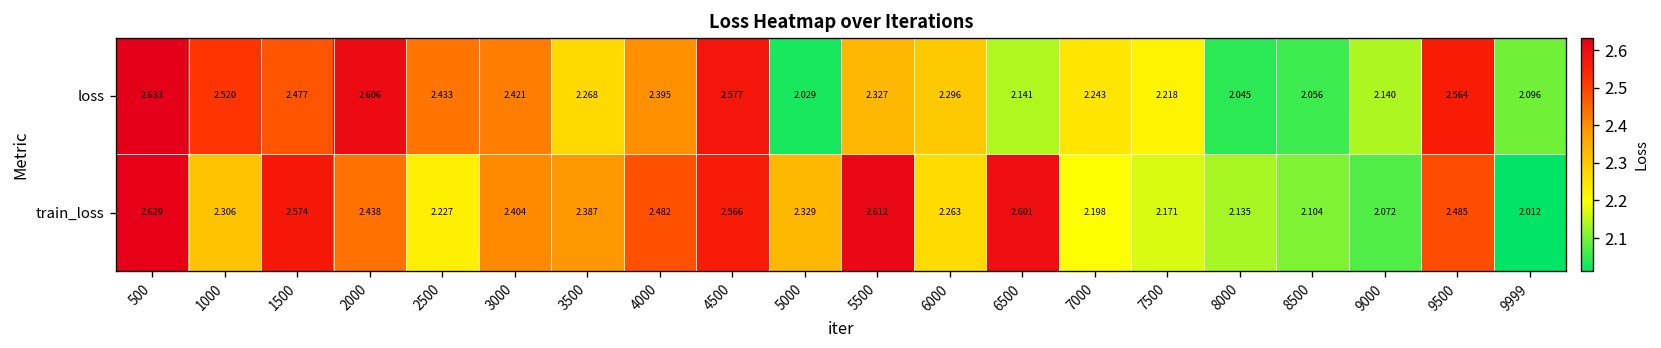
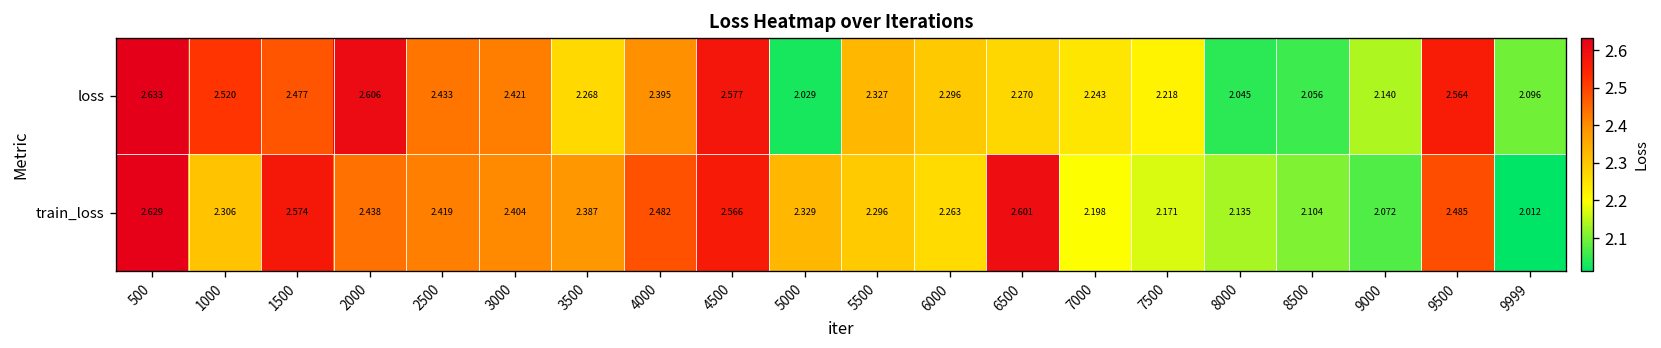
  {
    "loss": {
      "500": 2.633,
      "1000": 2.520,
      "1500": 2.477,
      "2000": 2.606,
      "2500": 2.433,
      "3000": 2.421,
      "3500": 2.268,
      "4000": 2.395,
      "4500": 2.577,
      "5000": 2.029,
      "5500": 2.327,
      "6000": 2.296,
-     "6500": 2.141,
+     "6500": 2.270,
      "7000": 2.243,
      "7500": 2.218,
      "8000": 2.045,
      "8500": 2.056,
      "9000": 2.140,
      "9500": 2.564,
      "9999": 2.096
    },
    "train_loss": {
      "500": 2.629,
      "1000": 2.306,
      "1500": 2.574,
      "2000": 2.438,
-     "2500": 2.227,
+     "2500": 2.419,
      "3000": 2.404,
      "3500": 2.387,
      "4000": 2.482,
      "4500": 2.566,
      "5000": 2.329,
-     "5500": 2.612,
+     "5500": 2.296,
      "6000": 2.263,
      "6500": 2.601,
      "7000": 2.198,
      "7500": 2.171,
      "8000": 2.135,
      "8500": 2.104,
      "9000": 2.072,
      "9500": 2.485,
      "9999": 2.012
    }
  }
